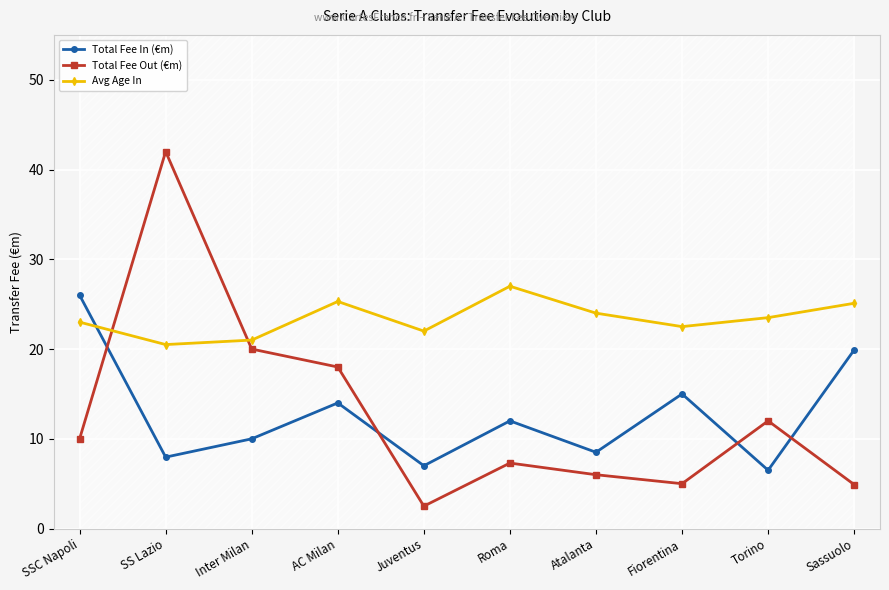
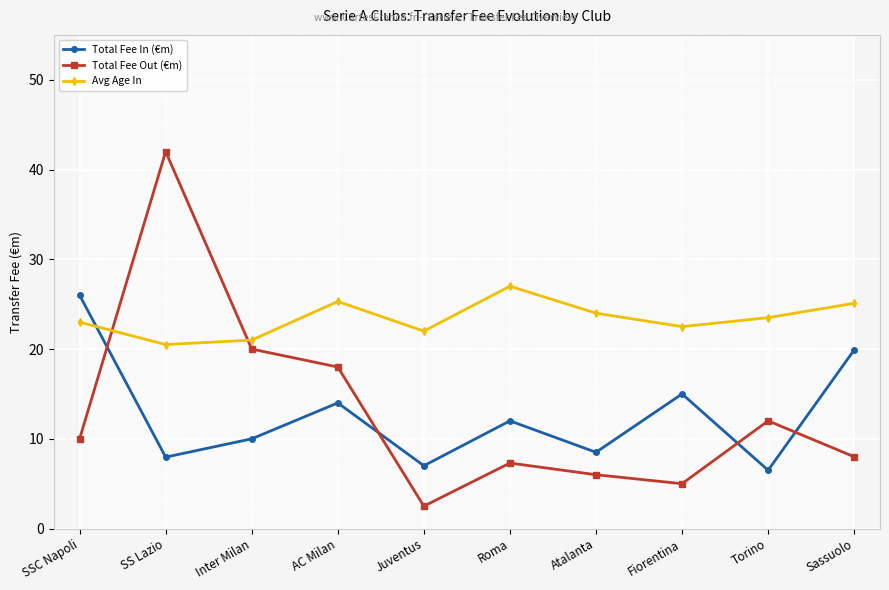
  {
    "Total Fee In (€m)": {
      "SSC Napoli": 26,
      "SS Lazio": 8,
      "Inter Milan": 10,
      "AC Milan": 14,
      "Juventus": 7,
      "Roma": 12,
      "Atalanta": 9,
      "Fiorentina": 15,
      "Torino": 7,
      "Sassuolo": 20
    },
    "Total Fee Out (€m)": {
      "SSC Napoli": 10,
      "SS Lazio": 42,
      "Inter Milan": 20,
      "AC Milan": 18,
      "Juventus": 3,
      "Roma": 7,
      "Atalanta": 6,
      "Fiorentina": 5,
      "Torino": 12,
-     "Sassuolo": 5
+     "Sassuolo": 8
    },
    "Avg Age In": {
      "SSC Napoli": 23,
      "SS Lazio": 21,
      "Inter Milan": 21,
      "AC Milan": 25,
      "Juventus": 22,
      "Roma": 27,
      "Atalanta": 24,
      "Fiorentina": 23,
      "Torino": 24,
      "Sassuolo": 25
    }
  }
